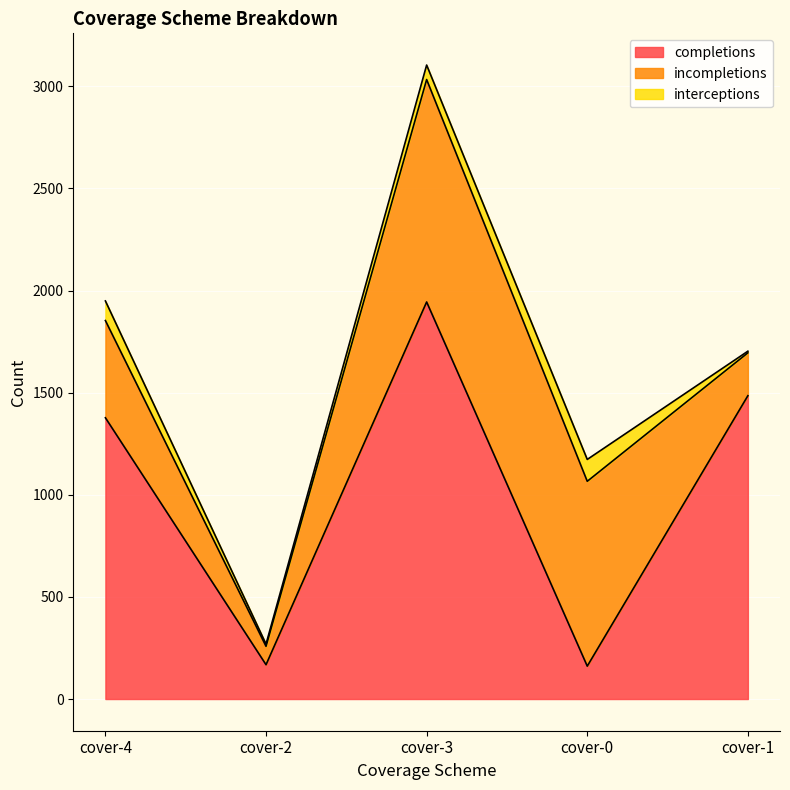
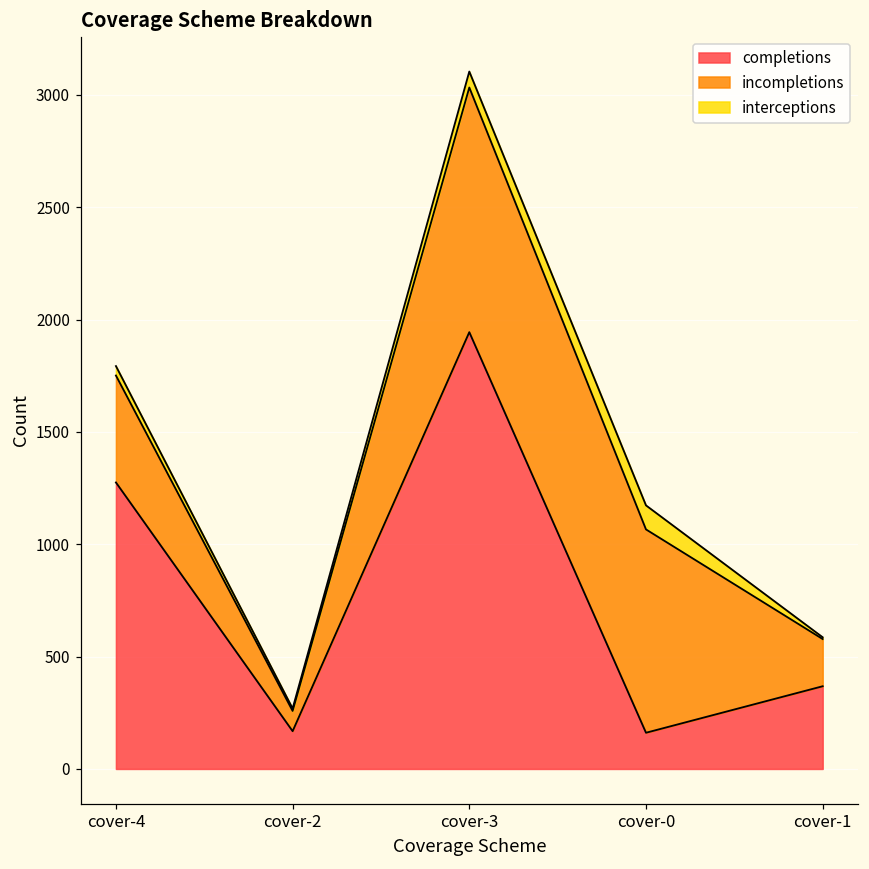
  {
    "completions": {
-     "cover-4": 1380,
+     "cover-4": 1280,
      "cover-2": 170,
      "cover-3": 1940,
      "cover-0": 160,
-     "cover-1": 1490
+     "cover-1": 370
    },
    "incompletions": {
      "cover-4": 480,
      "cover-3": 1090,
      "cover-0": 910
    },
    "interceptions": {
-     "cover-4": 100,
+     "cover-4": 40,
      "cover-3": 70,
      "cover-0": 110
    }
  }
